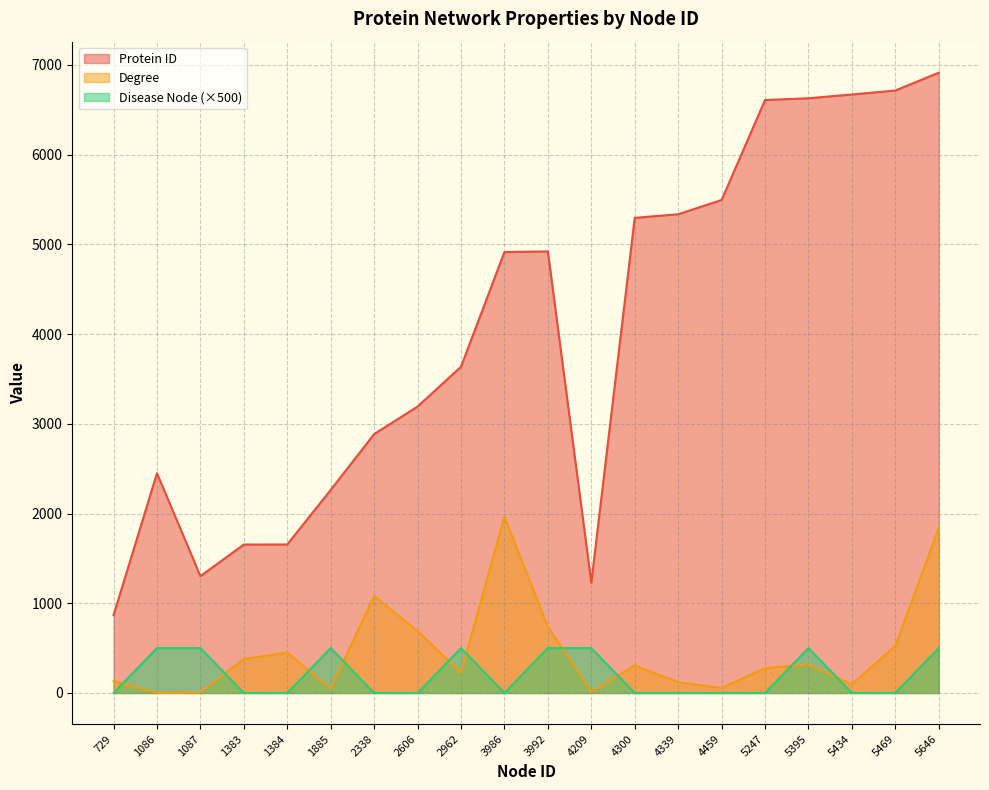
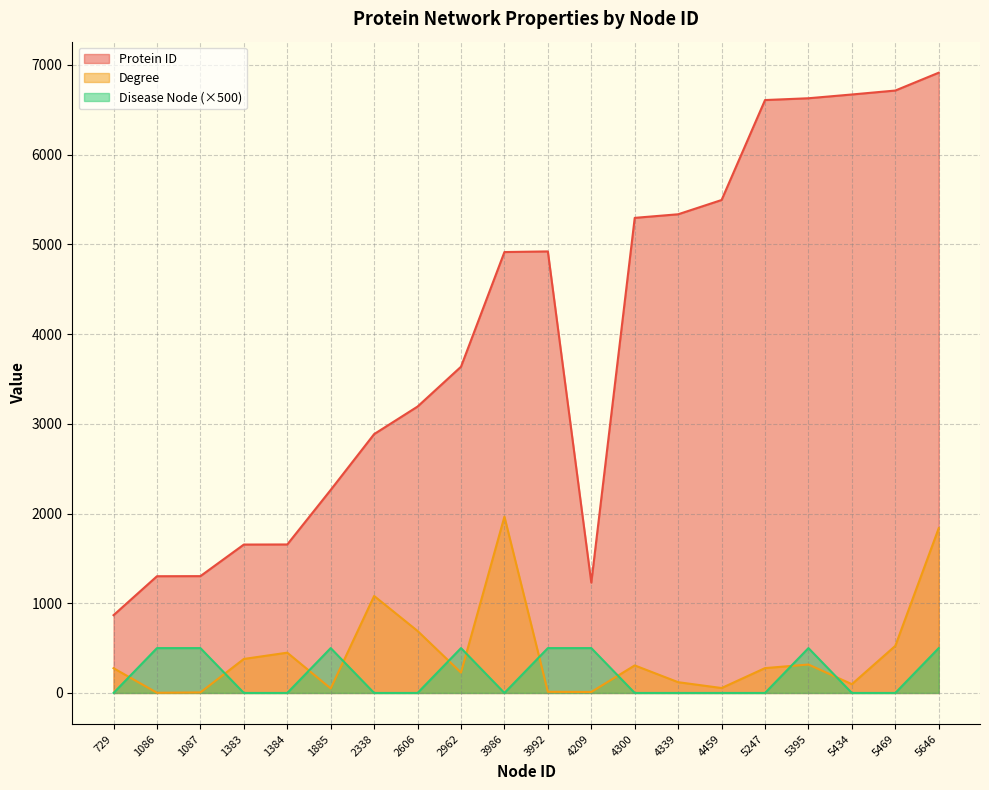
  {
    "Protein ID": {
      "729": 900,
-     "1086": 2400,
+     "1086": 1300,
      "1087": 1300,
      "1383": 1700,
      "1384": 1700,
      "1885": 2300,
      "2338": 2900,
      "2606": 3200,
      "2962": 3600,
      "3986": 4900,
      "3992": 4900,
      "4209": 1200,
      "4300": 5300,
      "4339": 5300,
      "4459": 5500,
      "5247": 6600,
      "5395": 6600,
      "5434": 6700,
      "5469": 6700,
      "5646": 6900
    },
    "Degree": {
-     "729": 100,
+     "729": 300,
      "1086": 0,
      "1087": 0,
      "1383": 400,
      "1384": 400,
      "1885": 100,
      "2338": 1100,
      "2606": 700,
      "2962": 200,
      "3986": 2000,
-     "3992": 700,
+     "3992": 0,
      "4209": 0,
      "4300": 300,
      "4339": 100,
      "4459": 100,
      "5247": 300,
      "5395": 300,
      "5434": 100,
      "5469": 500,
      "5646": 1800
    },
    "Disease Node (×500)": {
      "729": 0,
      "1086": 500,
      "1087": 500,
      "1383": 0,
      "1384": 0,
      "1885": 500,
      "2338": 0,
      "2606": 0,
      "2962": 500,
      "3986": 0,
      "3992": 500,
      "4209": 500,
      "4300": 0,
      "4339": 0,
      "4459": 0,
      "5247": 0,
      "5395": 500,
      "5434": 0,
      "5469": 0,
      "5646": 500
    }
  }
